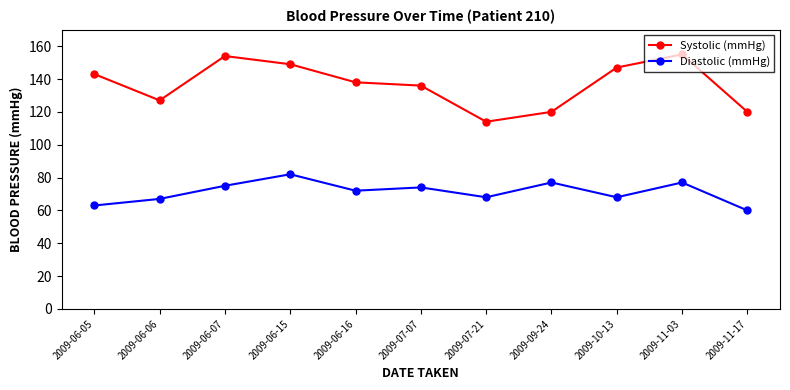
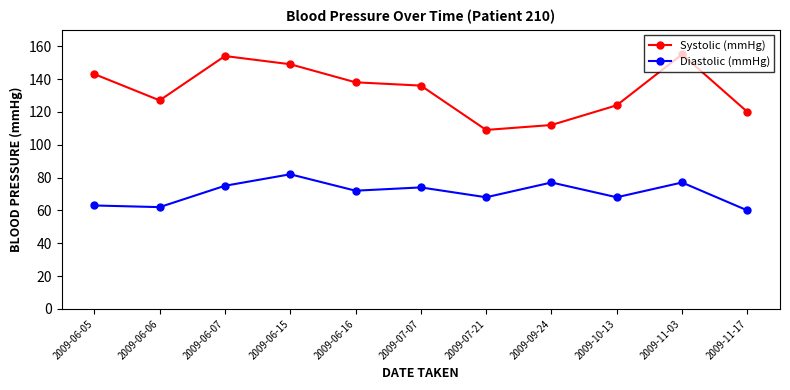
  {
    "Systolic (mmHg)": {
      "2009-06-05": 143,
      "2009-06-06": 127,
      "2009-06-07": 154,
      "2009-06-15": 149,
      "2009-06-16": 138,
      "2009-07-07": 136,
-     "2009-07-21": 114,
-     "2009-09-24": 120,
-     "2009-10-13": 147,
+     "2009-07-21": 109,
+     "2009-09-24": 112,
+     "2009-10-13": 124,
      "2009-11-17": 120
    },
    "Diastolic (mmHg)": {
      "2009-06-05": 63,
-     "2009-06-06": 67,
+     "2009-06-06": 62,
      "2009-06-07": 75,
      "2009-06-15": 82,
      "2009-06-16": 72,
      "2009-07-07": 74,
      "2009-07-21": 68,
      "2009-09-24": 77,
      "2009-10-13": 68,
      "2009-11-03": 77,
      "2009-11-17": 60
    }
  }
